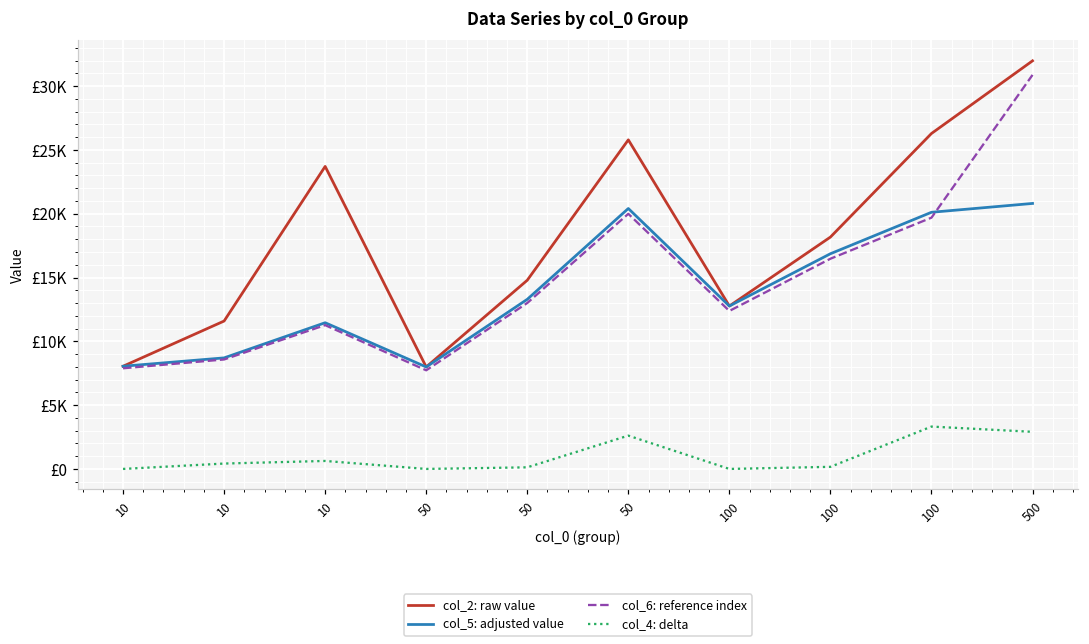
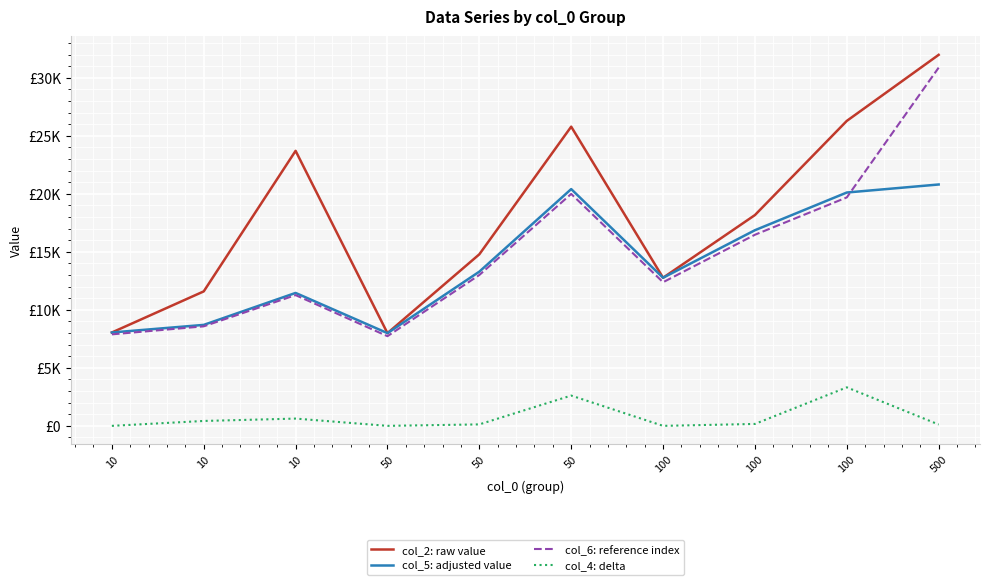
  {
    "col_2: raw value": {
      "500": "£32000"
    },
    "col_5: adjusted value": {
      "500": "£20800"
    },
    "col_6: reference index": {
      "500": "£30900"
    },
    "col_4: delta": {
-     "500": "£2900"
+     "500": "£100"
    }
  }
